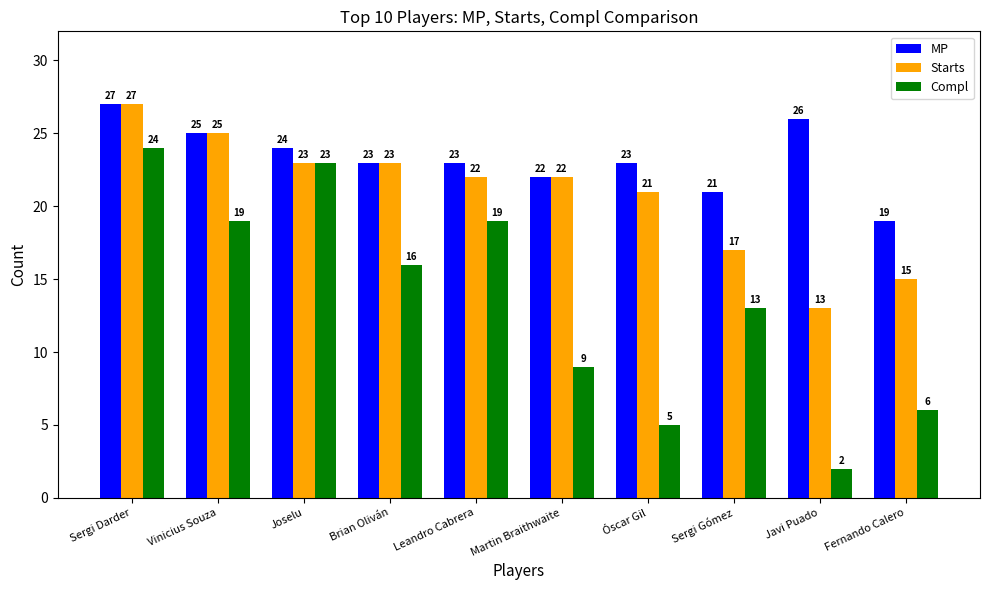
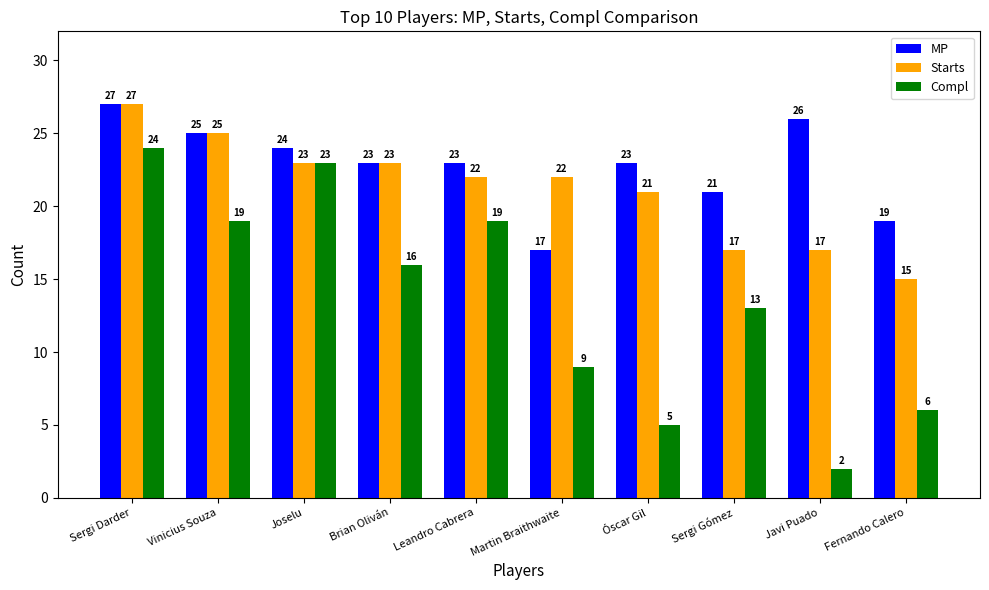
  {
    "MP": {
      "Sergi Darder": 27,
      "Vinicius Souza": 25,
      "Joselu": 24,
      "Brian Oliván": 23,
      "Leandro Cabrera": 23,
-     "Martin Braithwaite": 22,
+     "Martin Braithwaite": 17,
      "Óscar Gil": 23,
      "Sergi Gómez": 21,
      "Javi Puado": 26,
      "Fernando Calero": 19
    },
    "Starts": {
      "Sergi Darder": 27,
      "Vinicius Souza": 25,
      "Joselu": 23,
      "Brian Oliván": 23,
      "Leandro Cabrera": 22,
      "Martin Braithwaite": 22,
      "Óscar Gil": 21,
      "Sergi Gómez": 17,
-     "Javi Puado": 13,
+     "Javi Puado": 17,
      "Fernando Calero": 15
    },
    "Compl": {
      "Sergi Darder": 24,
      "Vinicius Souza": 19,
      "Joselu": 23,
      "Brian Oliván": 16,
      "Leandro Cabrera": 19,
      "Martin Braithwaite": 9,
      "Óscar Gil": 5,
      "Sergi Gómez": 13,
      "Javi Puado": 2,
      "Fernando Calero": 6
    }
  }
